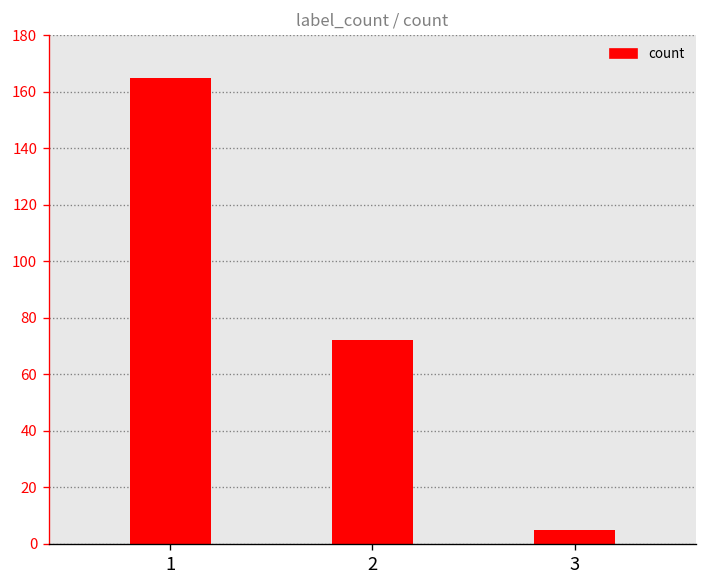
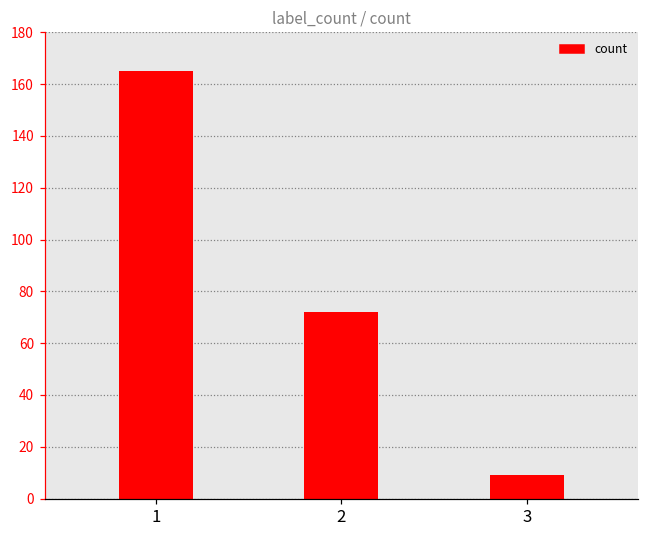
  {
    "1": 165,
    "2": 72,
-   "3": 5
+   "3": 9
  }
